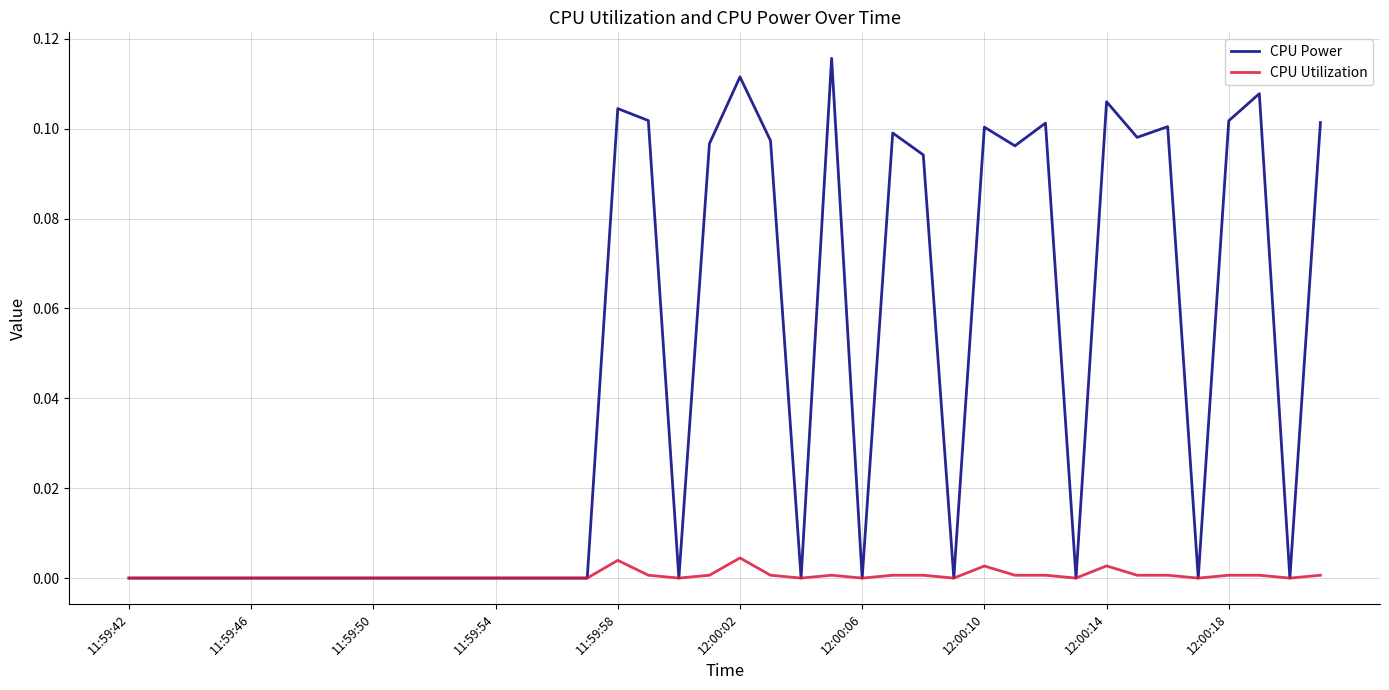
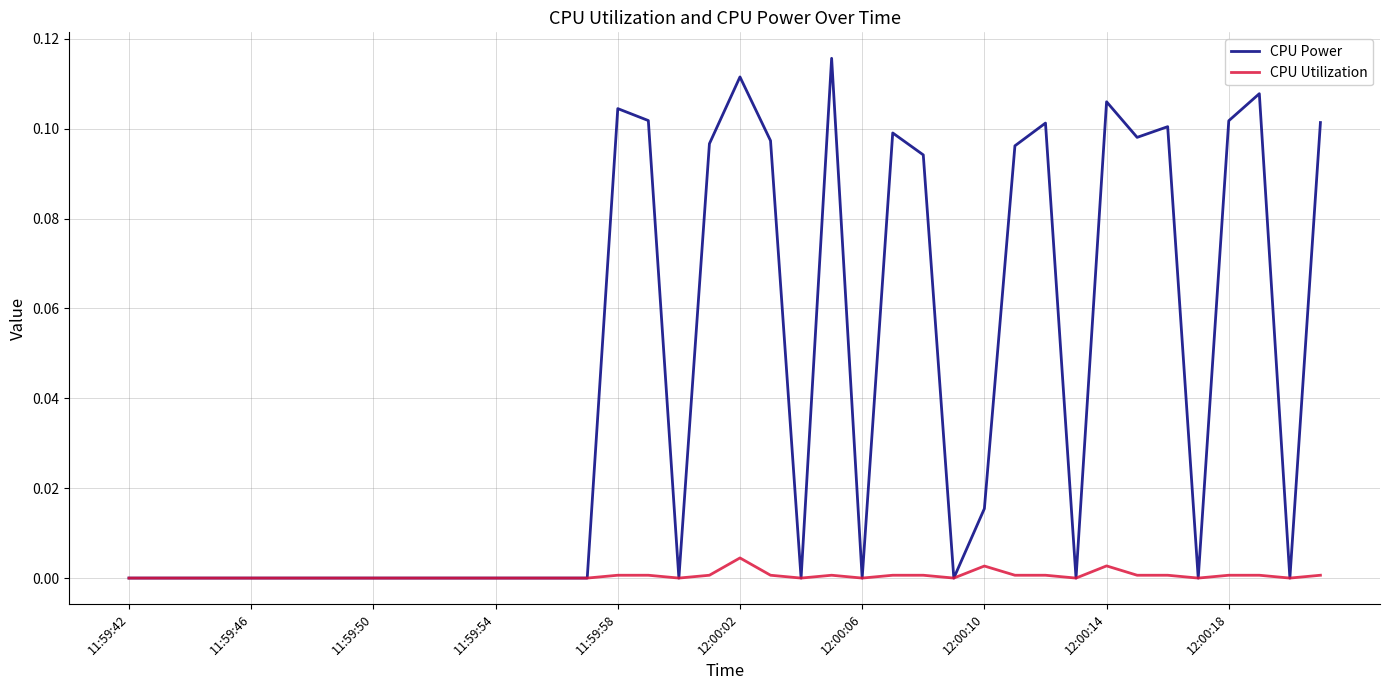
  {
    "CPU Power": {
      "11:59:58": 0.104,
      "12:00:02": 0.112,
-     "12:00:10": 0.100,
+     "12:00:10": 0.015,
      "12:00:14": 0.106,
      "12:00:18": 0.102
    },
    "CPU Utilization": {
-     "11:59:58": 0.004,
+     "11:59:58": 0.001,
      "12:00:02": 0.004,
      "12:00:10": 0.003,
      "12:00:14": 0.003,
      "12:00:18": 0.001
    }
  }
